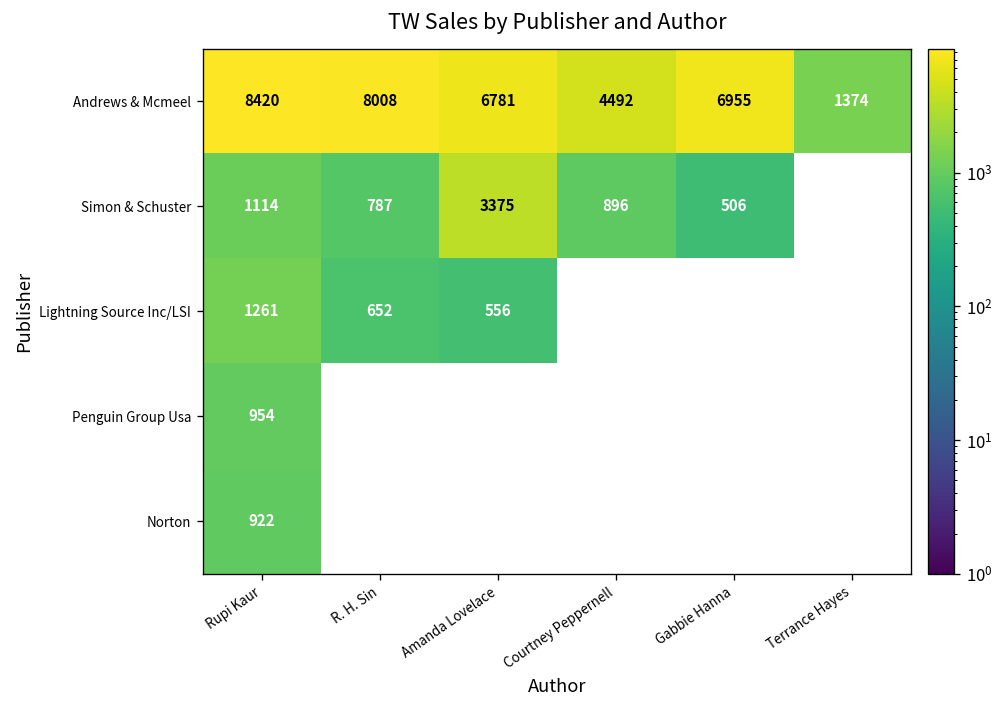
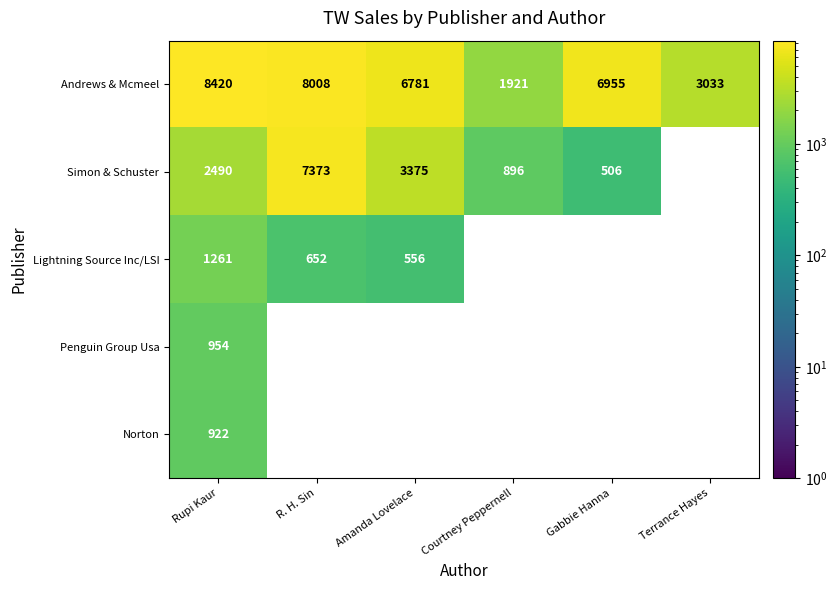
  {
    "Andrews & Mcmeel": {
      "Rupi Kaur": 8420,
      "R. H. Sin": 8008,
      "Amanda Lovelace": 6781,
-     "Courtney Peppernell": 4492,
+     "Courtney Peppernell": 1921,
      "Gabbie Hanna": 6955,
-     "Terrance Hayes": 1374
+     "Terrance Hayes": 3033
    },
    "Simon & Schuster": {
-     "Rupi Kaur": 1114,
-     "R. H. Sin": 787,
+     "Rupi Kaur": 2490,
+     "R. H. Sin": 7373,
      "Amanda Lovelace": 3375,
      "Courtney Peppernell": 896,
      "Gabbie Hanna": 506
    },
    "Lightning Source Inc/LSI": {
      "Rupi Kaur": 1261,
      "R. H. Sin": 652,
      "Amanda Lovelace": 556
    },
    "Penguin Group Usa": {
      "Rupi Kaur": 954
    },
    "Norton": {
      "Rupi Kaur": 922
    }
  }
